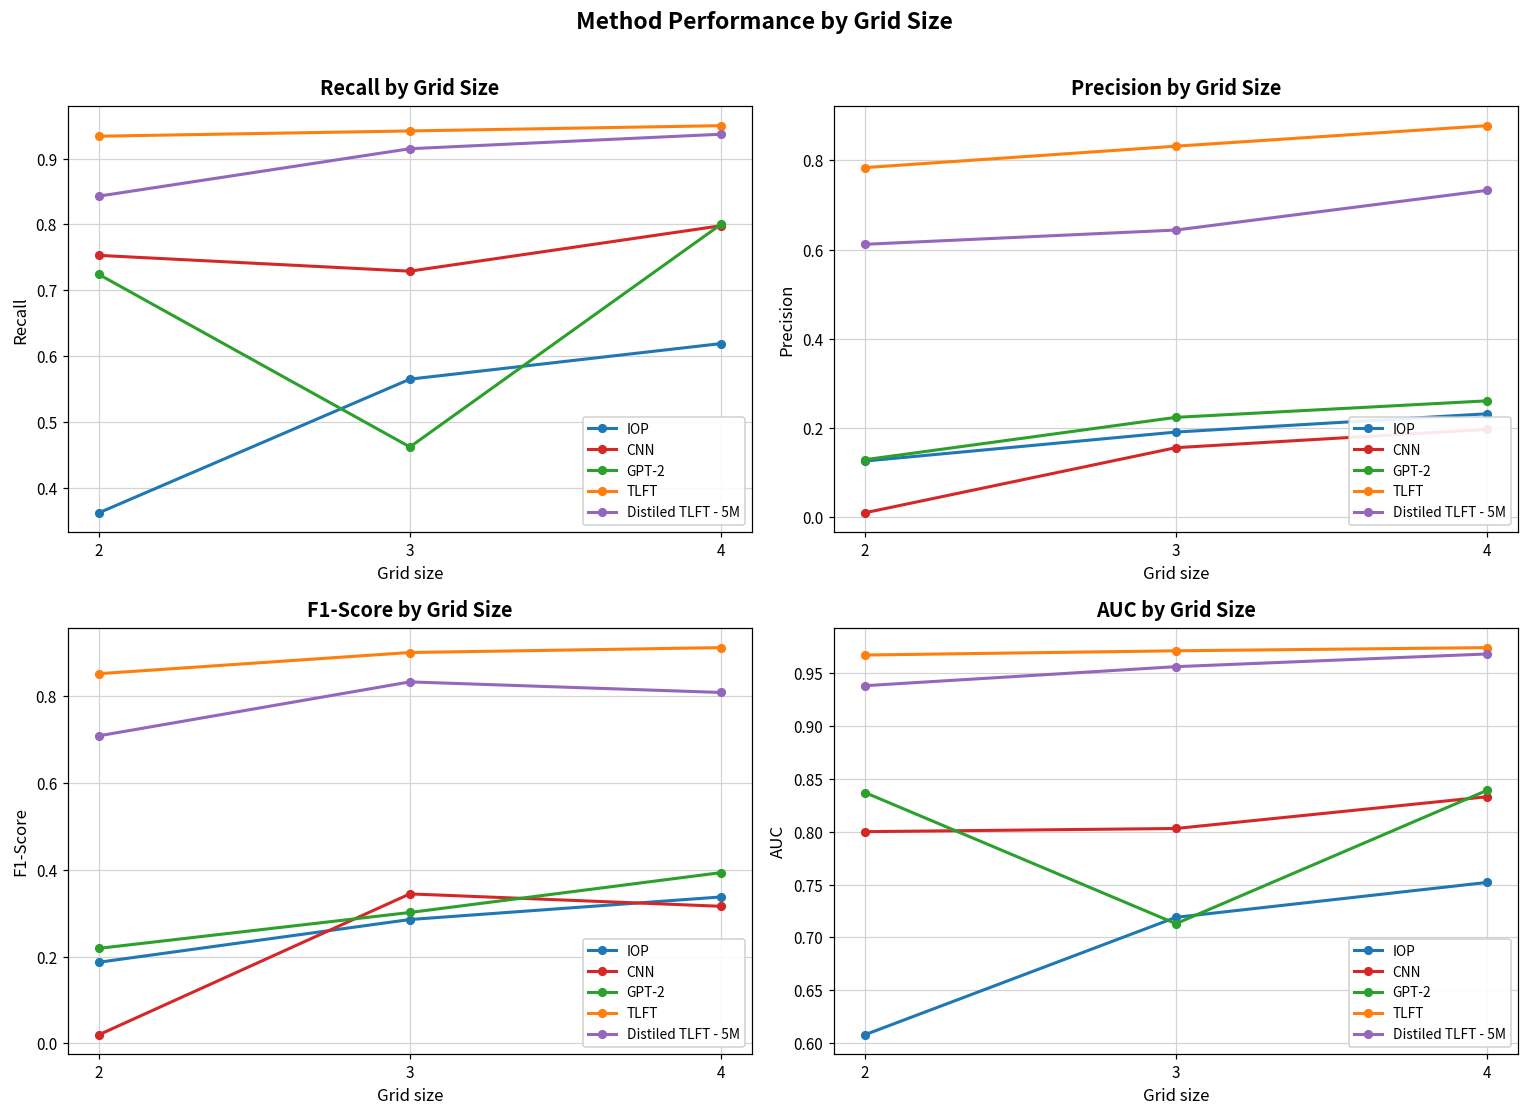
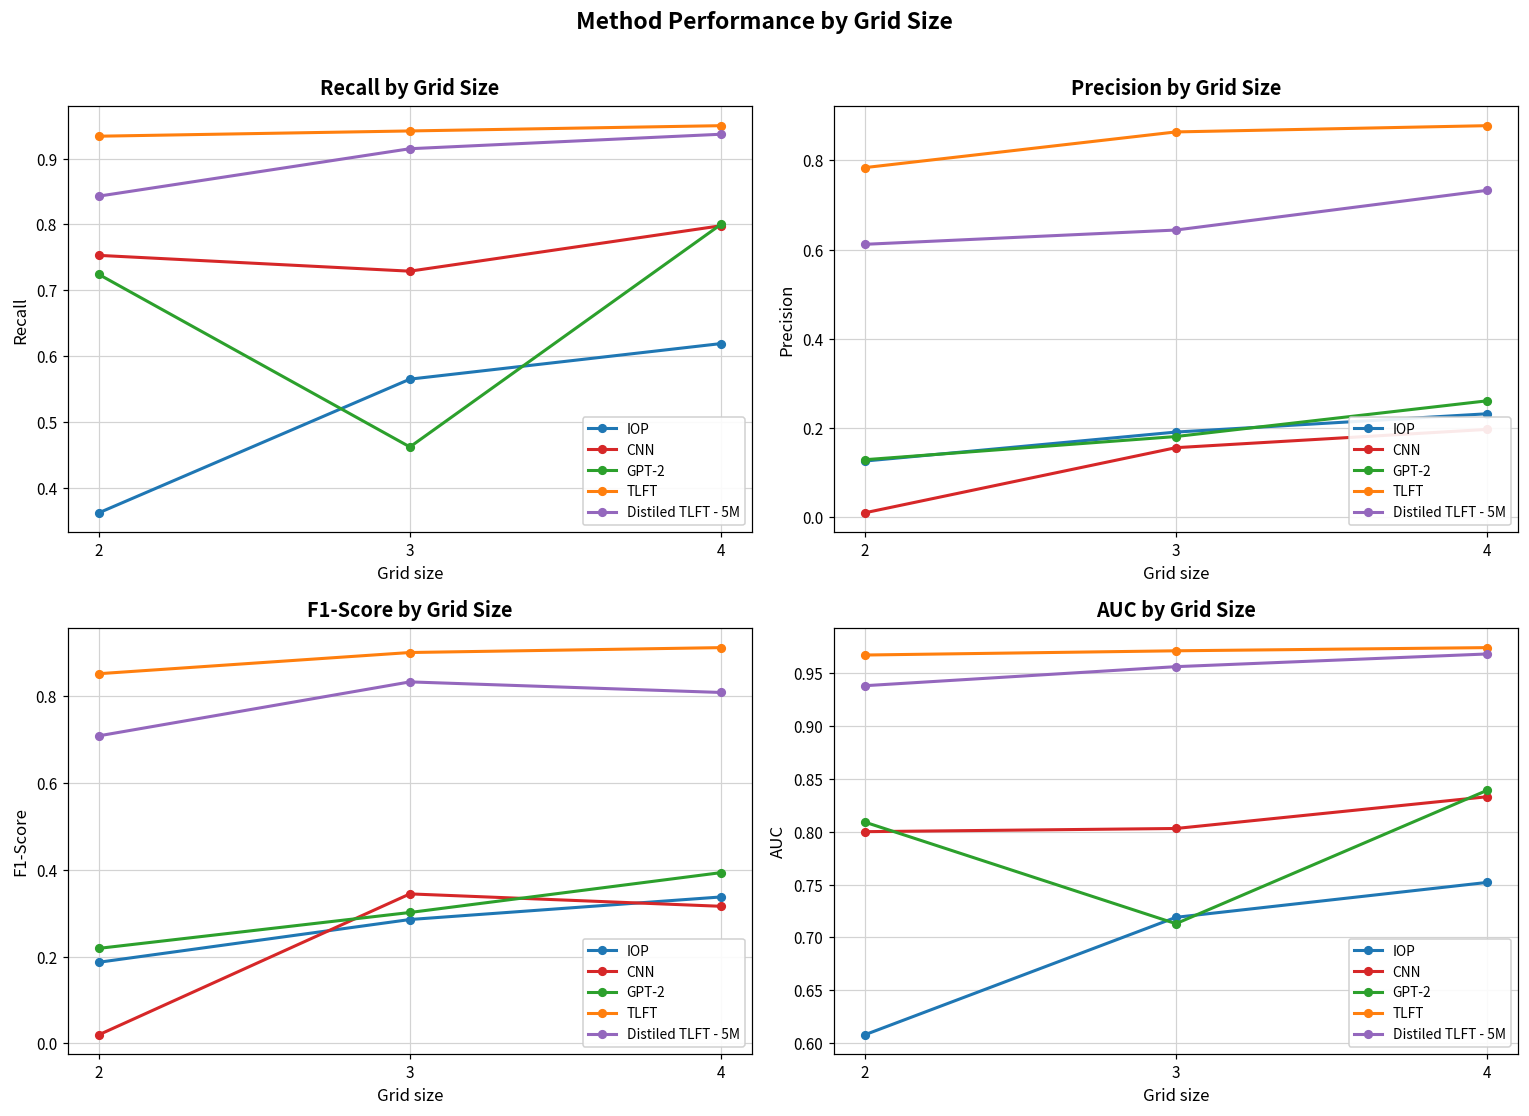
  {
    "Recall by Grid Size": {
      "IOP": {
        "2": 0.36,
        "3": 0.57,
        "4": 0.62
      },
      "CNN": {
        "2": 0.75,
        "3": 0.73
      },
      "GPT-2": {
        "2": 0.72,
        "3": 0.46
      },
      "TLFT": {
        "2": 0.93,
        "3": 0.94,
        "4": 0.95
      },
      "Distiled TLFT - 5M": {
        "2": 0.84,
        "3": 0.92,
        "4": 0.94
      }
    },
    "Precision by Grid Size": {
      "IOP": {
        "3": 0.19,
        "4": 0.23
      },
      "CNN": {
        "2": 0.01,
        "3": 0.16
      },
      "GPT-2": {
-       "3": 0.22,
+       "3": 0.18,
        "4": 0.26
      },
      "TLFT": {
        "2": 0.78,
-       "3": 0.83,
+       "3": 0.86,
        "4": 0.88
      },
      "Distiled TLFT - 5M": {
        "2": 0.61,
        "3": 0.64,
        "4": 0.73
      }
    },
    "F1-Score by Grid Size": {
      "IOP": {
        "2": 0.19,
        "3": 0.29,
        "4": 0.34
      },
      "CNN": {
        "2": 0.02,
        "3": 0.34,
        "4": 0.32
      },
      "GPT-2": {
        "2": 0.22,
        "3": 0.30,
        "4": 0.39
      },
      "TLFT": {
        "2": 0.85,
        "3": 0.90,
        "4": 0.91
      },
      "Distiled TLFT - 5M": {
        "2": 0.71,
        "3": 0.83,
        "4": 0.81
      }
    },
    "AUC by Grid Size": {
      "IOP": {
        "2": 0.61,
        "3": 0.72,
        "4": 0.75
      },
      "CNN": {
        "2": 0.80,
        "3": 0.80,
        "4": 0.83
      },
      "GPT-2": {
-       "2": 0.84,
+       "2": 0.81,
        "3": 0.71,
        "4": 0.84
      },
      "TLFT": {
        "2": 0.97,
        "3": 0.97,
        "4": 0.97
      },
      "Distiled TLFT - 5M": {
        "2": 0.94,
        "3": 0.96,
        "4": 0.97
      }
    }
  }
